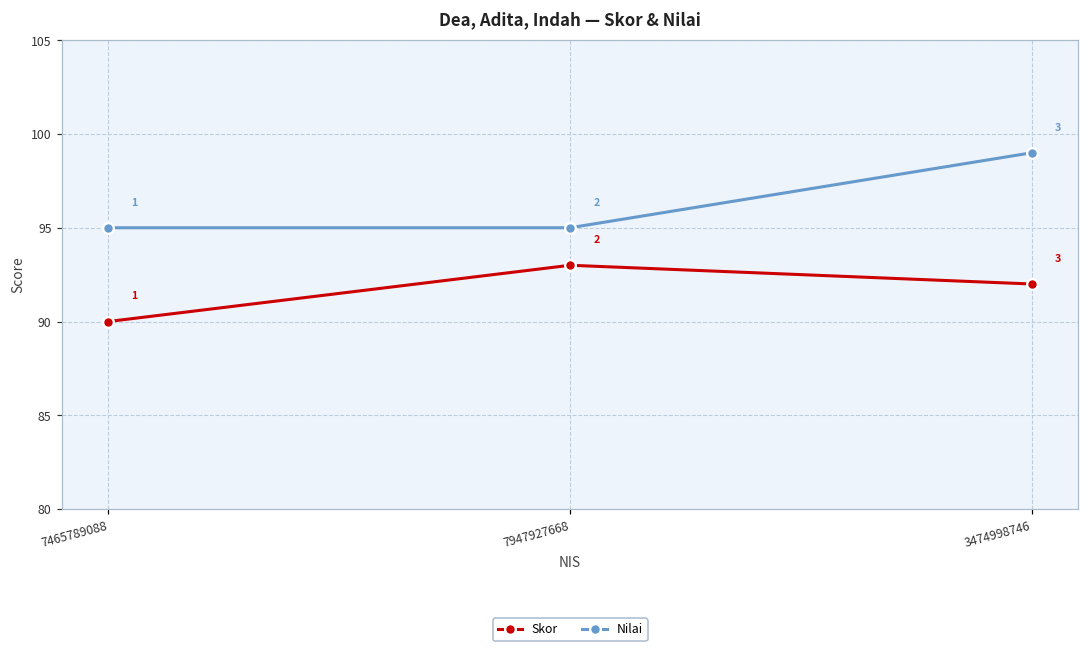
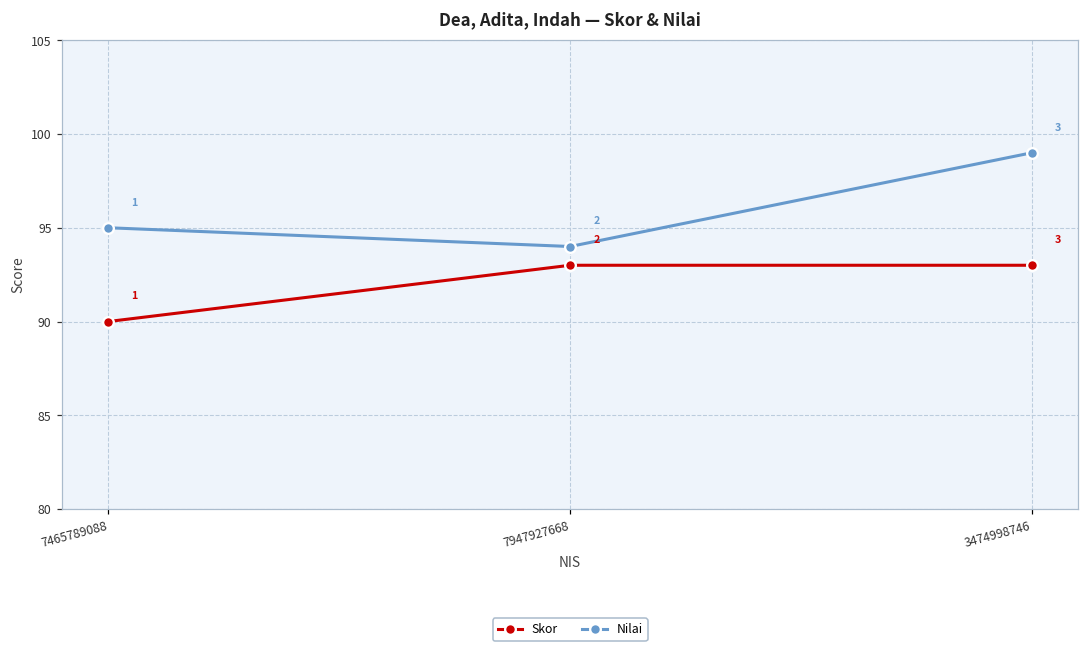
  {
    "Skor": {
      "7465789088": 90,
      "7947927668": 93,
-     "3474998746": 92
+     "3474998746": 93
    },
    "Nilai": {
      "7465789088": 95,
-     "7947927668": 95,
+     "7947927668": 94,
      "3474998746": 99
    }
  }
